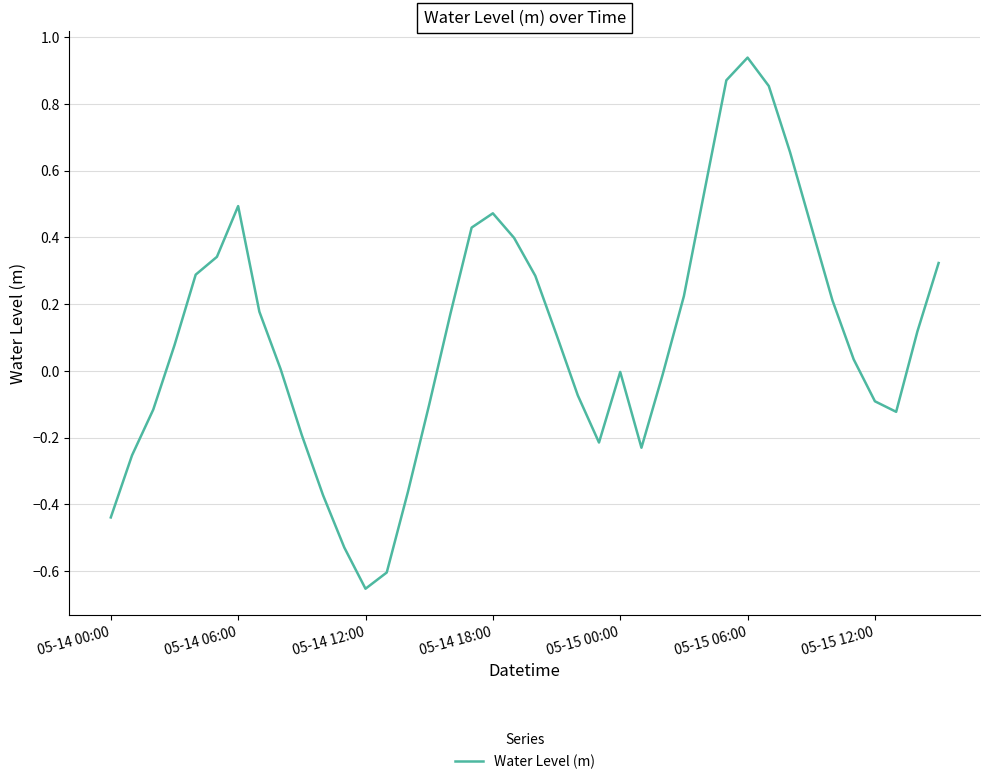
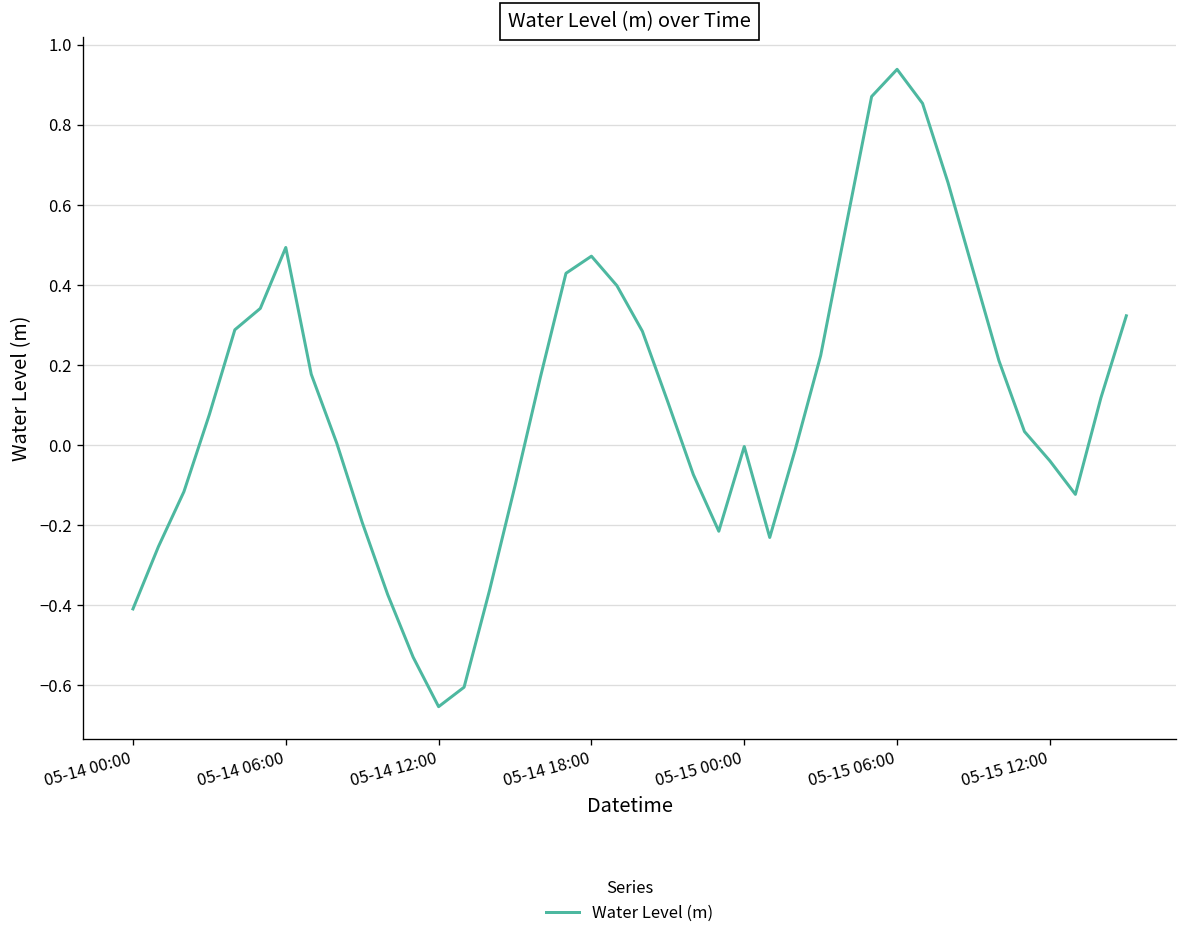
  {
-   "05-14 00:00": -0.44,
+   "05-14 00:00": -0.41,
    "05-14 06:00": 0.49,
    "05-14 12:00": -0.65,
    "05-14 18:00": 0.47,
    "05-15 00:00": 0.00,
    "05-15 06:00": 0.94,
-   "05-15 12:00": -0.09
+   "05-15 12:00": -0.04
  }
